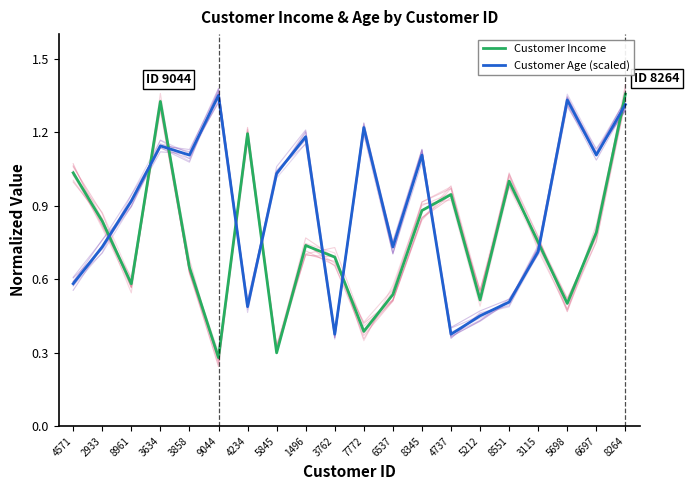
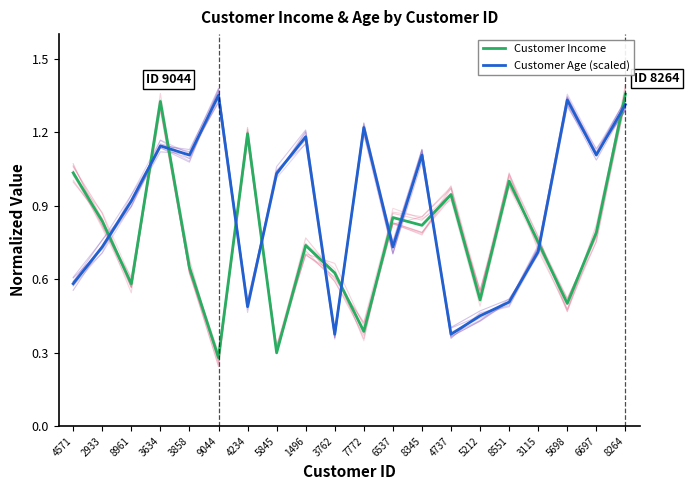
  {
    "Customer Income": {
-     "3762": 0.69,
-     "6537": 0.54,
-     "8345": 0.88
+     "3762": 0.63,
+     "6537": 0.85,
+     "8345": 0.82
    },
    "Customer Age (scaled)": {
      "8264": 1.31
    }
  }
